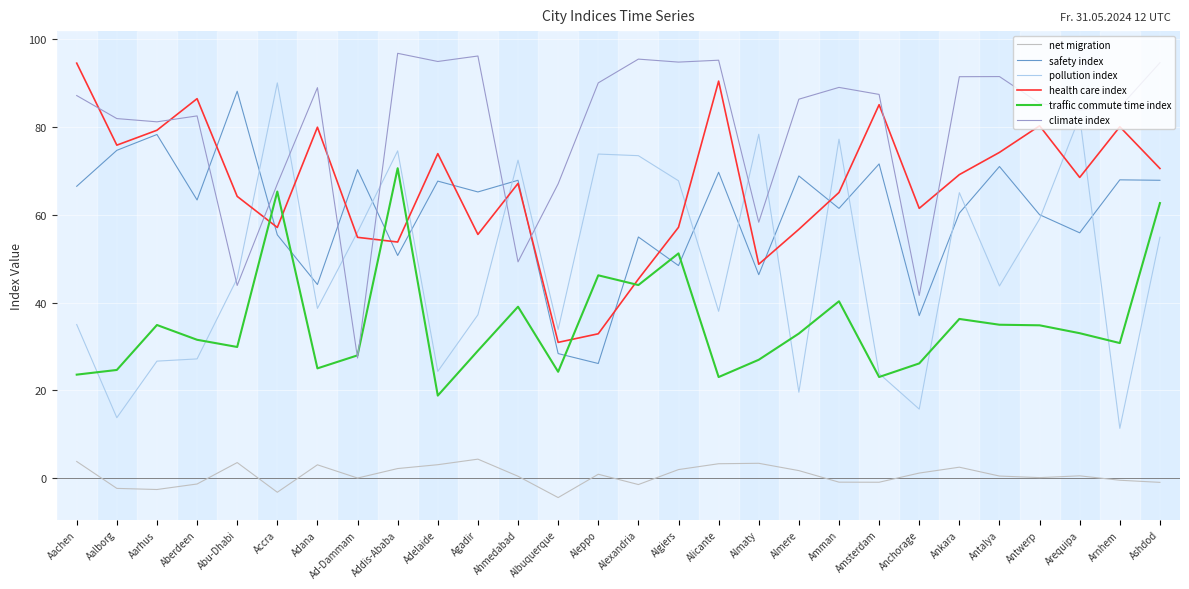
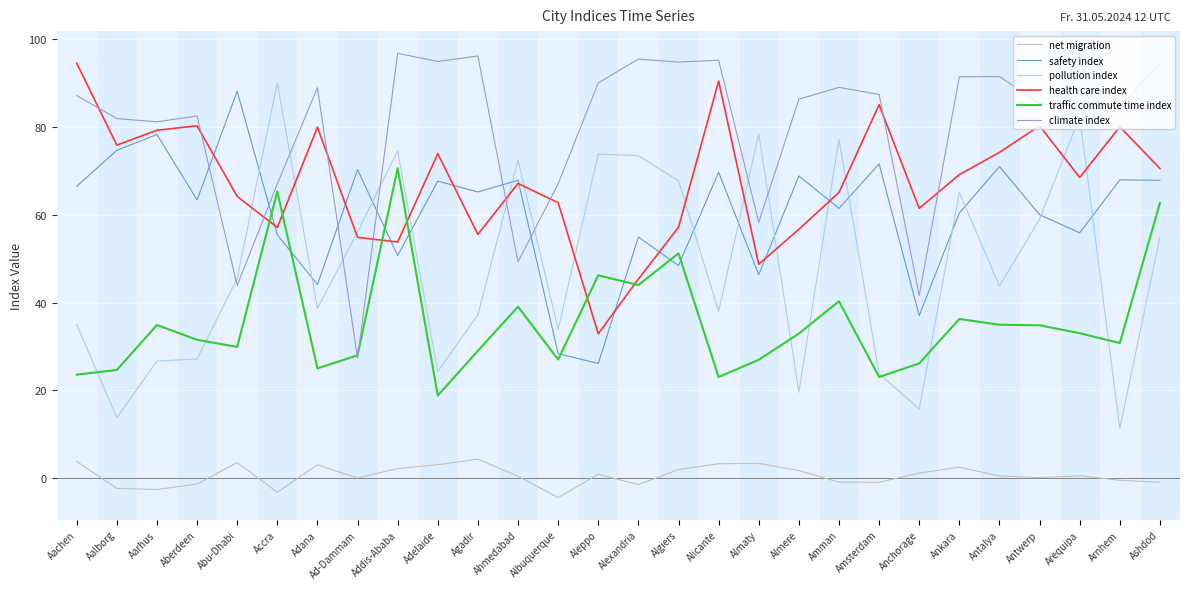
  {
    "health care index": {
      "Aachen": 95,
      "Aalborg": 76,
      "Aarhus": 79,
-     "Aberdeen": 86,
+     "Aberdeen": 80,
      "Abu-Dhabi": 64,
      "Accra": 57,
      "Adana": 80,
      "Ad-Dammam": 55,
      "Addis-Ababa": 54,
      "Adelaide": 74,
      "Agadir": 56,
      "Ahmedabad": 67,
-     "Albuquerque": 31,
+     "Albuquerque": 63,
      "Aleppo": 33,
      "Alexandria": 45,
      "Algiers": 57,
      "Alicante": 90,
      "Almaty": 49,
      "Almere": 57,
      "Amman": 65,
      "Amsterdam": 85,
      "Anchorage": 61,
      "Ankara": 69,
      "Antalya": 74,
      "Arequipa": 69,
      "Ashdod": 71
    },
    "traffic commute time index": {
      "Aachen": 24,
      "Aalborg": 25,
      "Aarhus": 35,
      "Aberdeen": 32,
      "Abu-Dhabi": 30,
      "Accra": 65,
      "Adana": 25,
      "Ad-Dammam": 28,
      "Addis-Ababa": 71,
      "Adelaide": 19,
      "Agadir": 29,
      "Ahmedabad": 39,
-     "Albuquerque": 24,
+     "Albuquerque": 27,
      "Aleppo": 46,
      "Alexandria": 44,
      "Algiers": 51,
      "Alicante": 23,
      "Almaty": 27,
      "Almere": 33,
      "Amman": 40,
      "Amsterdam": 23,
      "Anchorage": 26,
      "Ankara": 36,
      "Antalya": 35,
      "Antwerp": 35,
      "Arequipa": 33,
      "Arnhem": 31,
      "Ashdod": 63
    }
  }
